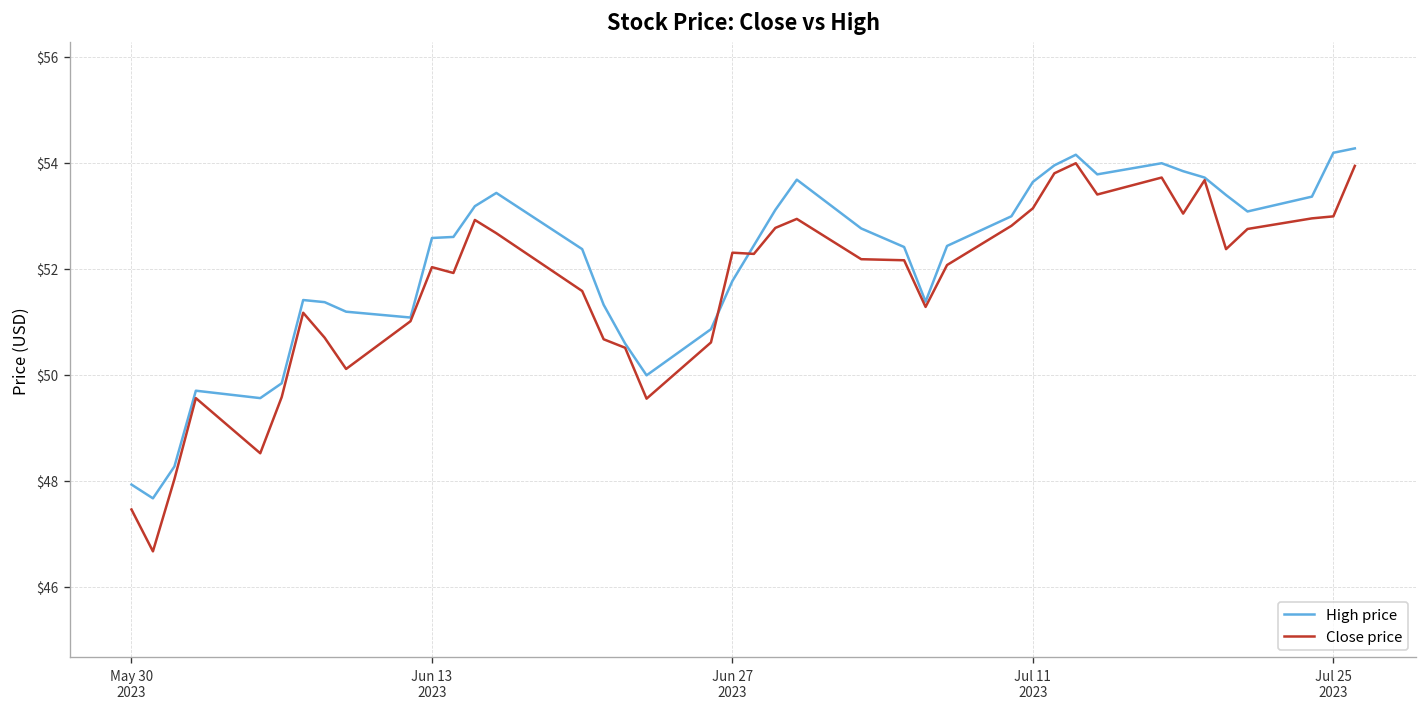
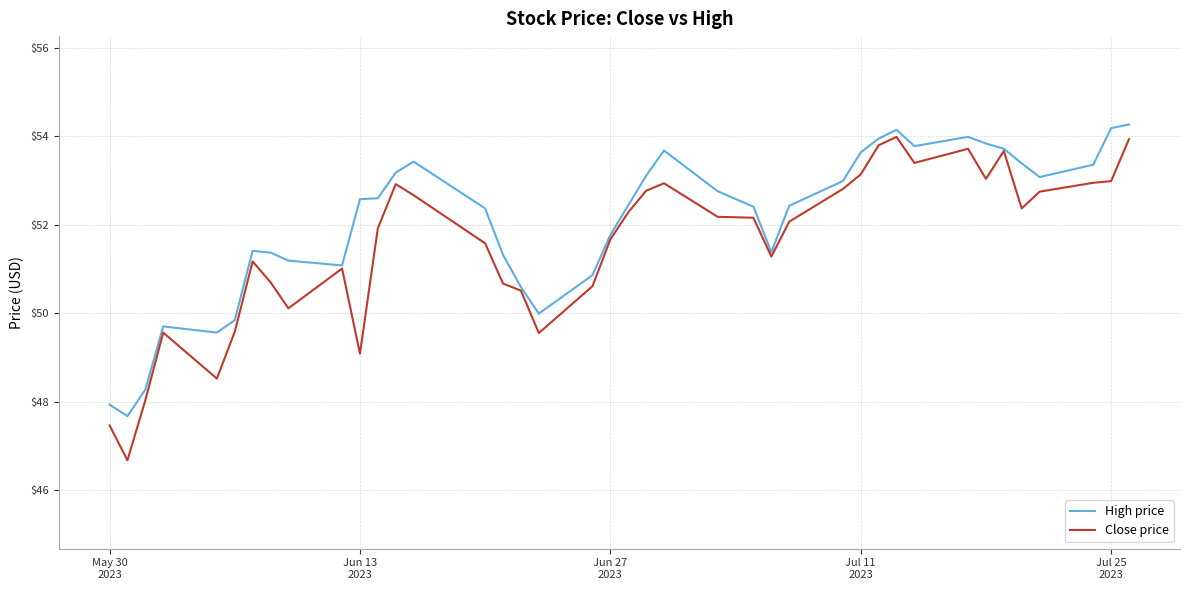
  {
    "High price": {
      "May 30 2023": "$47.9",
      "Jun 13 2023": "$52.6",
      "Jun 27 2023": "$51.8",
      "Jul 11 2023": "$53.6",
      "Jul 25 2023": "$54.2"
    },
    "Close price": {
      "May 30 2023": "$47.5",
-     "Jun 13 2023": "$52.0",
-     "Jun 27 2023": "$52.3",
+     "Jun 13 2023": "$49.1",
+     "Jun 27 2023": "$51.7",
      "Jul 11 2023": "$53.1",
      "Jul 25 2023": "$53.0"
    }
  }
